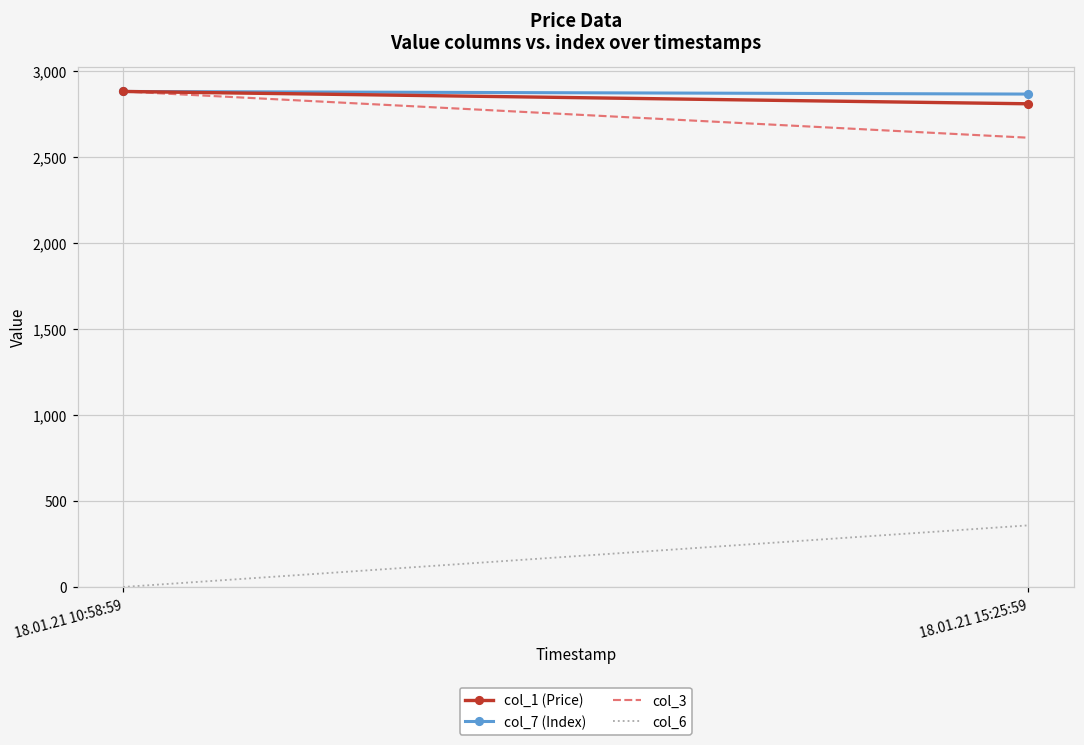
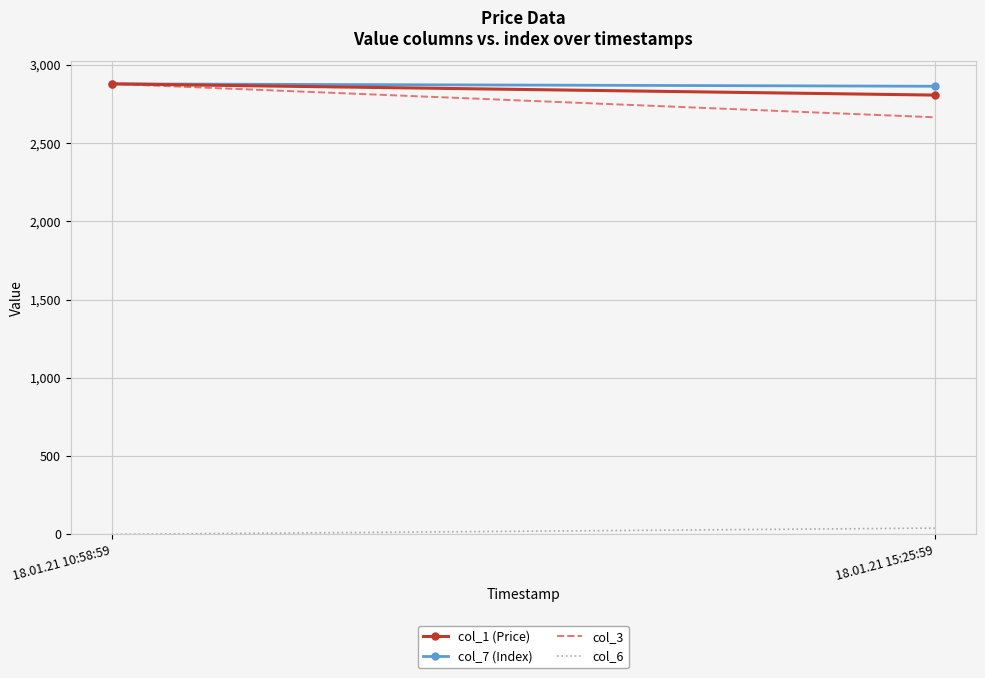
  {
    "col_1 (Price)": {
      "18.01.21 15:25:59": "2,810"
    },
    "col_7 (Index)": {
      "18.01.21 15:25:59": "2,860"
    },
    "col_3": {
-     "18.01.21 15:25:59": "2,610"
+     "18.01.21 15:25:59": "2,670"
    },
    "col_6": {
      "18.01.21 10:58:59": "0",
-     "18.01.21 15:25:59": "360"
+     "18.01.21 15:25:59": "40"
    }
  }
